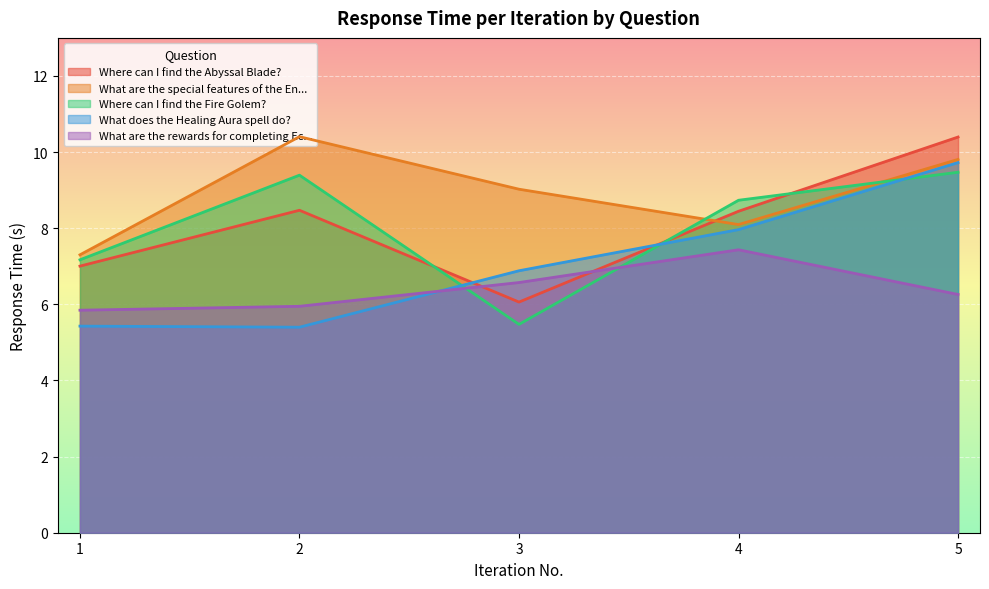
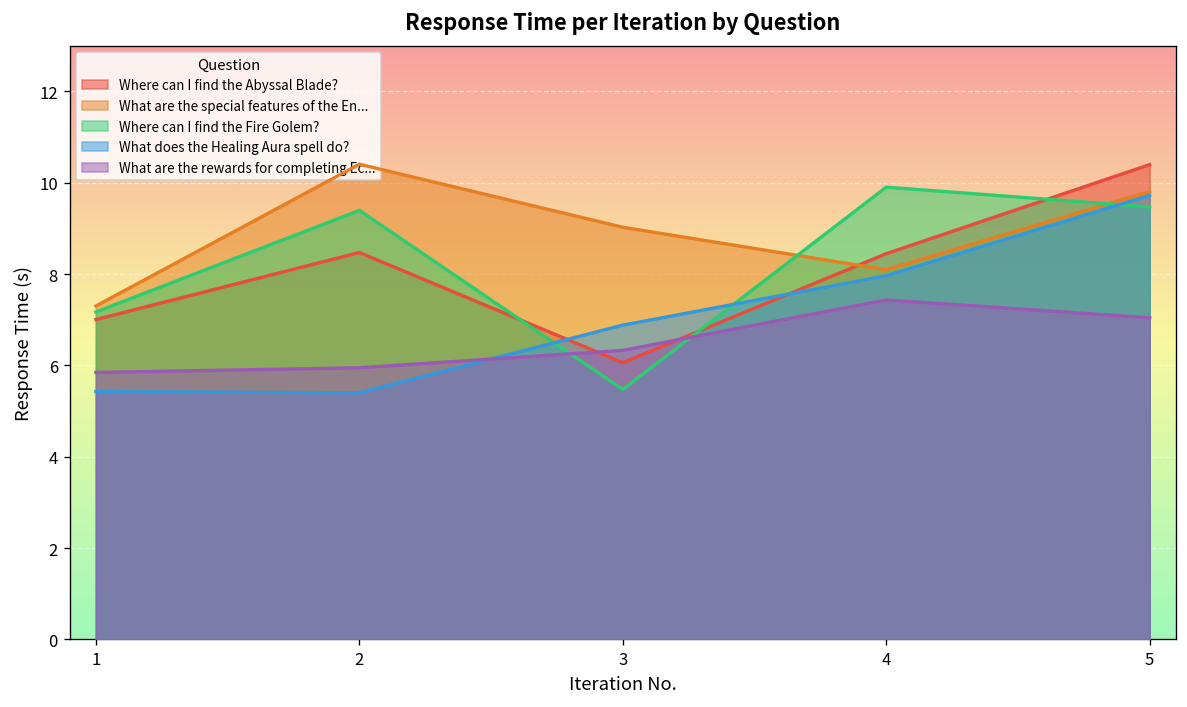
  {
    "Where can I find the Fire Golem?": {
      "1": 7.2,
      "2": 9.4,
      "3": 5.5,
-     "4": 8.7,
+     "4": 9.9,
      "5": 9.5
    },
    "What does the Healing Aura spell do?": {
      "1": 5.4,
      "2": 5.4,
      "3": 6.9,
      "4": 8.0,
      "5": 9.7
    },
    "What are the rewards for completing Ec...": {
      "1": 5.8,
      "2": 5.9,
-     "3": 6.6,
+     "3": 6.3,
      "4": 7.4,
-     "5": 6.3
+     "5": 7.0
    }
  }
